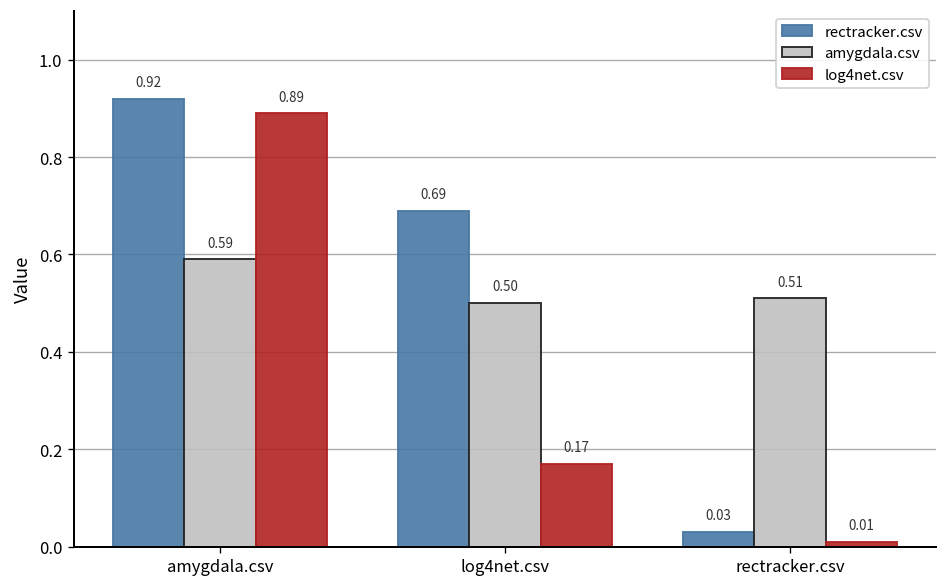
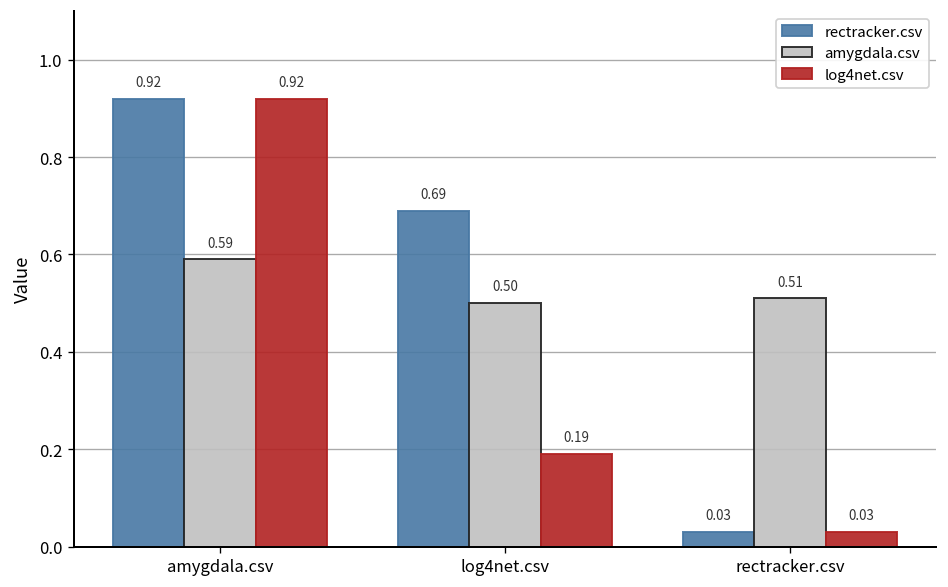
  {
    "rectracker.csv": {
      "amygdala.csv": 0.92,
      "log4net.csv": 0.69,
      "rectracker.csv": 0.03
    },
    "amygdala.csv": {
      "amygdala.csv": 0.59,
      "log4net.csv": 0.50,
      "rectracker.csv": 0.51
    },
    "log4net.csv": {
-     "amygdala.csv": 0.89,
-     "log4net.csv": 0.17,
-     "rectracker.csv": 0.01
+     "amygdala.csv": 0.92,
+     "log4net.csv": 0.19,
+     "rectracker.csv": 0.03
    }
  }
